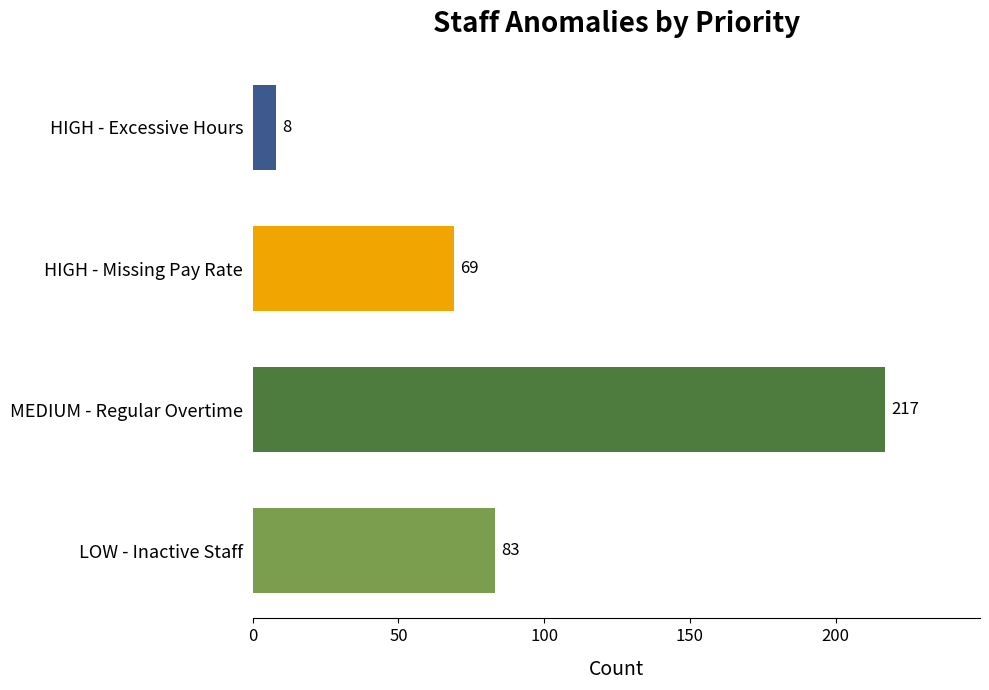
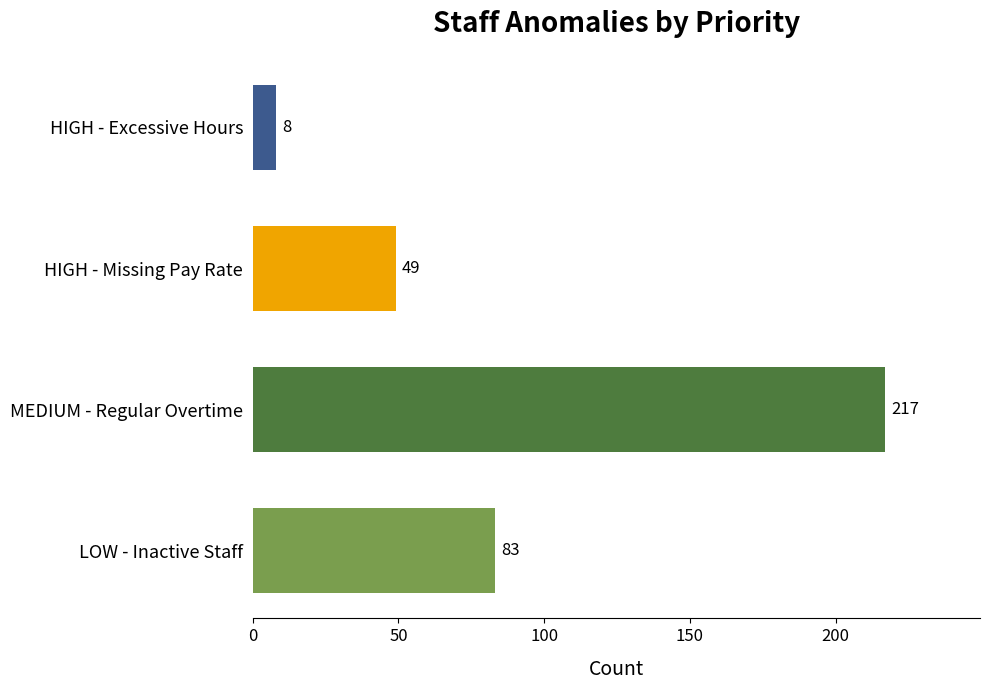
  {
    "HIGH - Excessive Hours": 8,
-   "HIGH - Missing Pay Rate": 69,
+   "HIGH - Missing Pay Rate": 49,
    "MEDIUM - Regular Overtime": 217,
    "LOW - Inactive Staff": 83
  }
